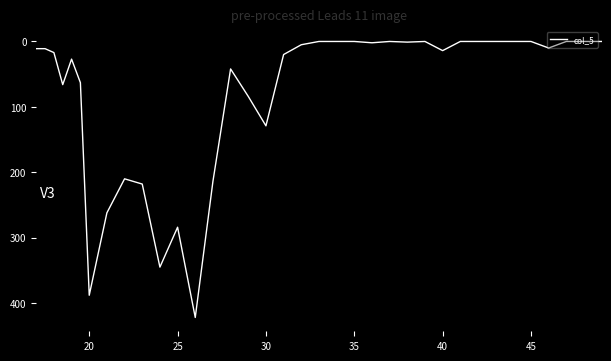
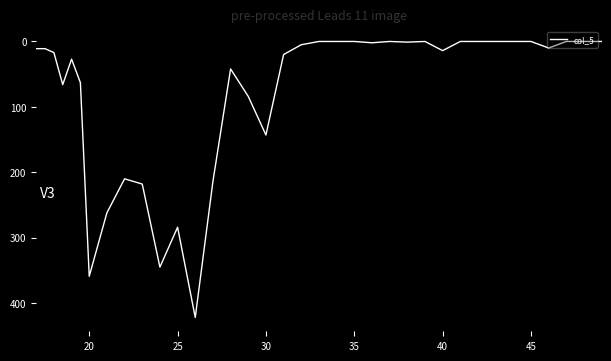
  {
-   "20": 390,
+   "20": 360,
    "25": 280,
-   "30": 130,
+   "30": 140,
    "35": 0,
    "40": 10,
    "45": 0
  }
